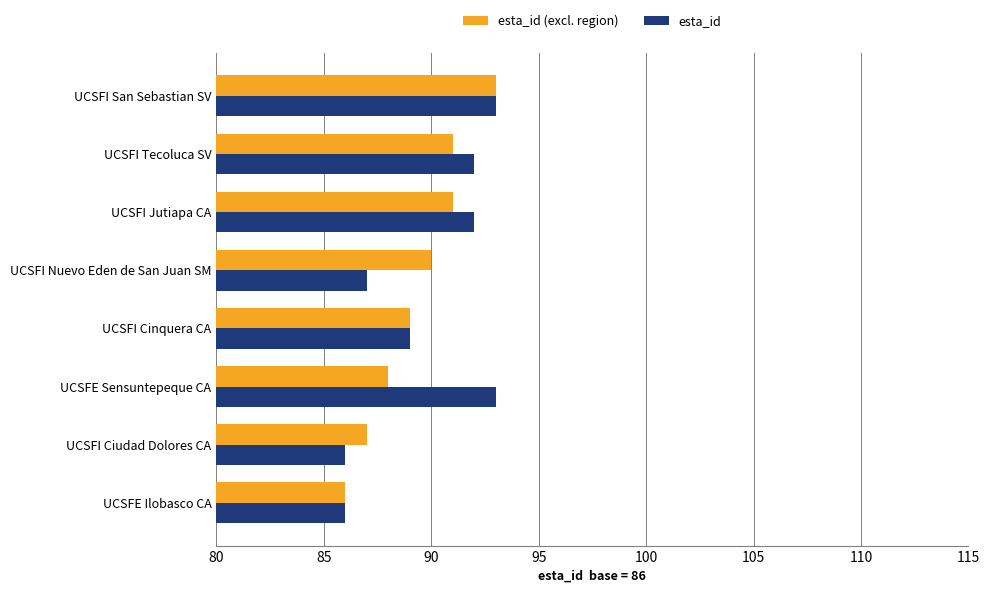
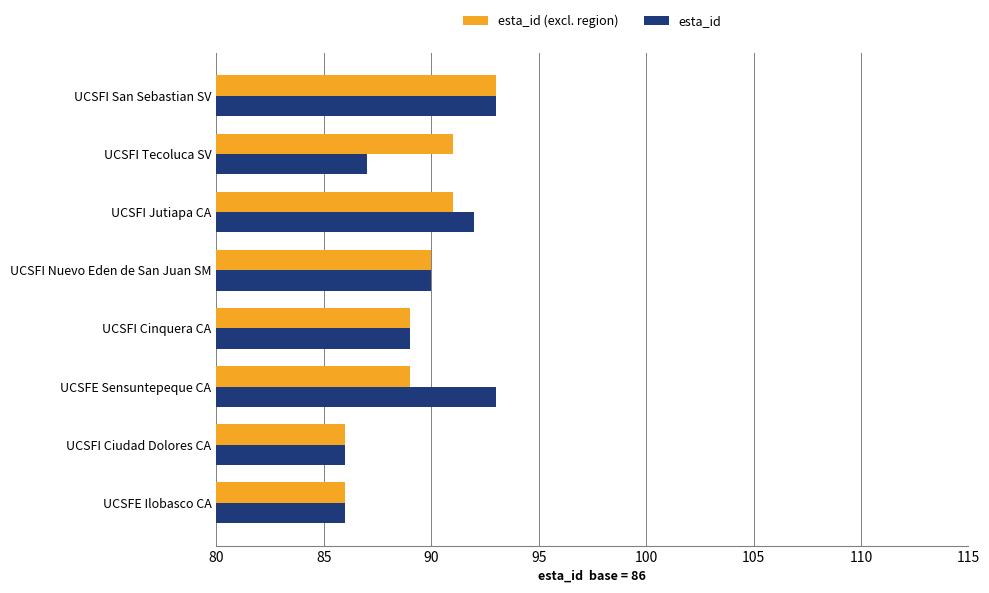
  {
    "esta_id (excl. region)": {
      "UCSFI San Sebastian SV": 93,
      "UCSFI Tecoluca SV": 91,
      "UCSFI Jutiapa CA": 91,
      "UCSFI Nuevo Eden de San Juan SM": 90,
      "UCSFI Cinquera CA": 89,
-     "UCSFE Sensuntepeque CA": 88,
-     "UCSFI Ciudad Dolores CA": 87,
+     "UCSFE Sensuntepeque CA": 89,
+     "UCSFI Ciudad Dolores CA": 86,
      "UCSFE Ilobasco CA": 86
    },
    "esta_id": {
      "UCSFI San Sebastian SV": 93,
-     "UCSFI Tecoluca SV": 92,
+     "UCSFI Tecoluca SV": 87,
      "UCSFI Jutiapa CA": 92,
-     "UCSFI Nuevo Eden de San Juan SM": 87,
+     "UCSFI Nuevo Eden de San Juan SM": 90,
      "UCSFI Cinquera CA": 89,
      "UCSFE Sensuntepeque CA": 93,
      "UCSFI Ciudad Dolores CA": 86,
      "UCSFE Ilobasco CA": 86
    }
  }
